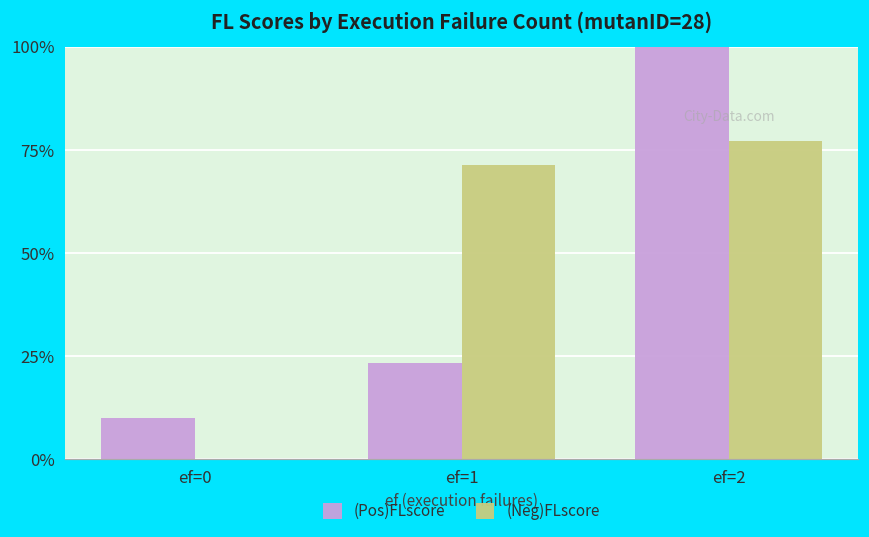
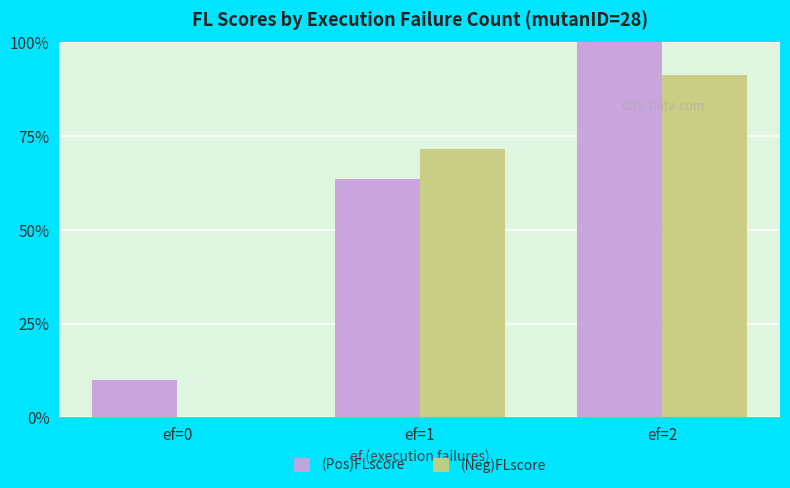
  {
    "(Pos)FLscore": {
      "ef=0": "10%",
-     "ef=1": "23%",
+     "ef=1": "64%",
      "ef=2": "100%"
    },
    "(Neg)FLscore": {
      "ef=0": "0%",
      "ef=1": "71%",
-     "ef=2": "77%"
+     "ef=2": "91%"
    }
  }
